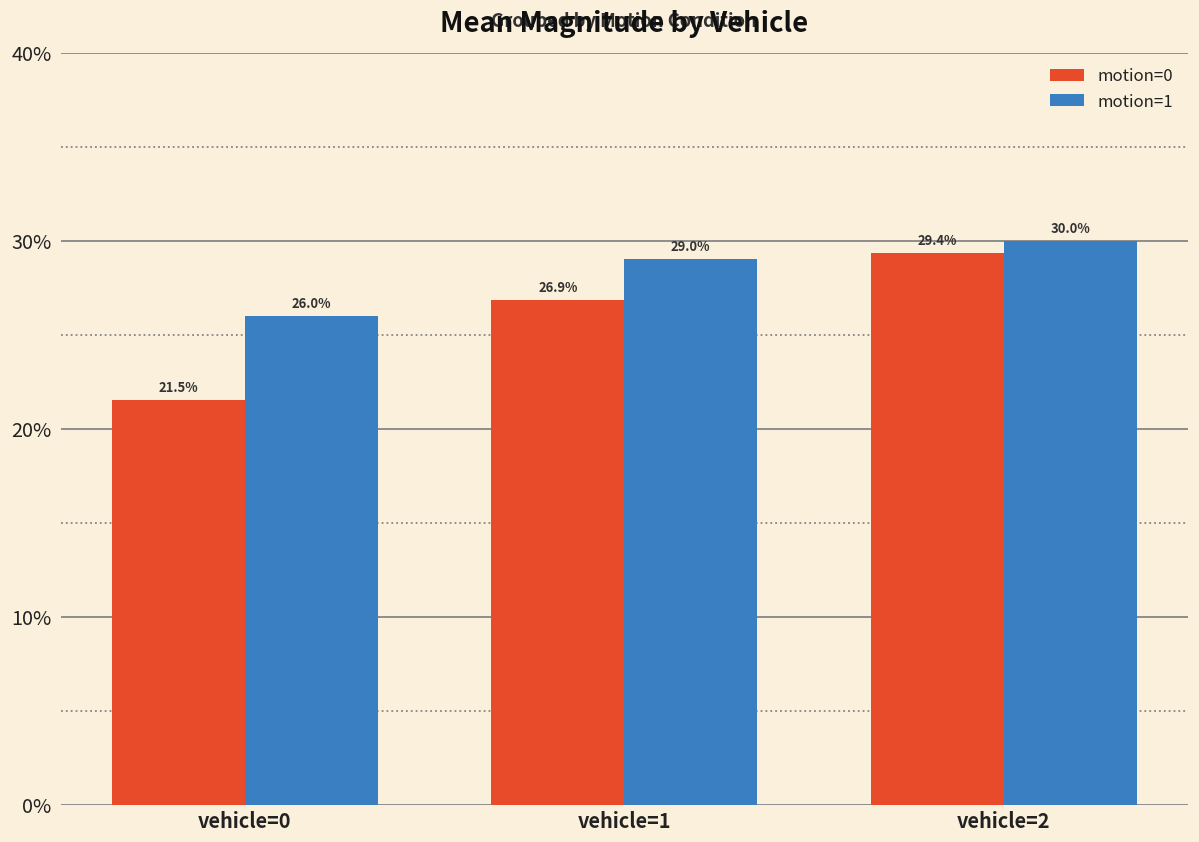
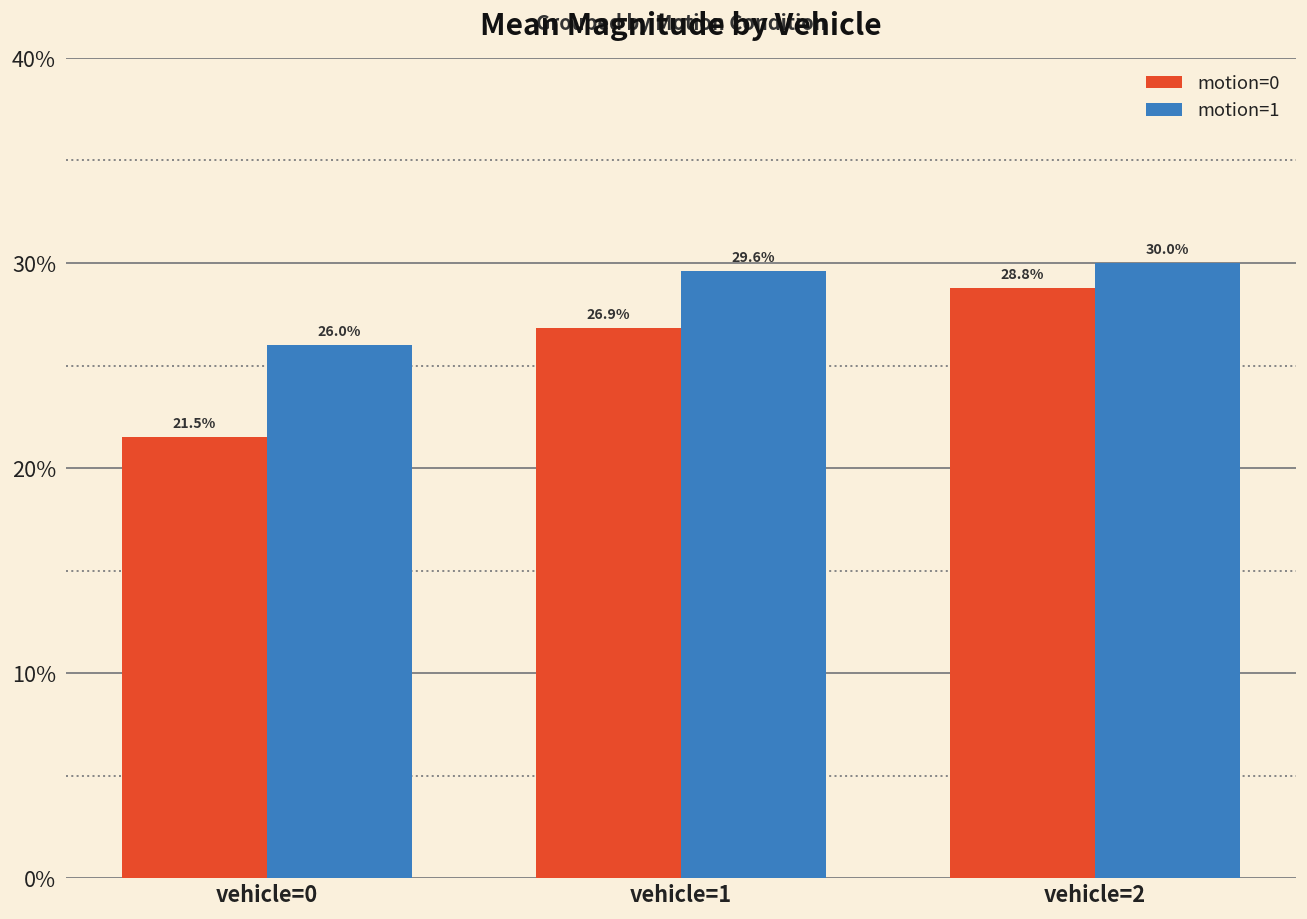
  {
    "motion=0": {
      "vehicle=0": "21.5%",
      "vehicle=1": "26.9%",
-     "vehicle=2": "29.4%"
+     "vehicle=2": "28.8%"
    },
    "motion=1": {
      "vehicle=0": "26.0%",
-     "vehicle=1": "29.0%",
+     "vehicle=1": "29.6%",
      "vehicle=2": "30.0%"
    }
  }
